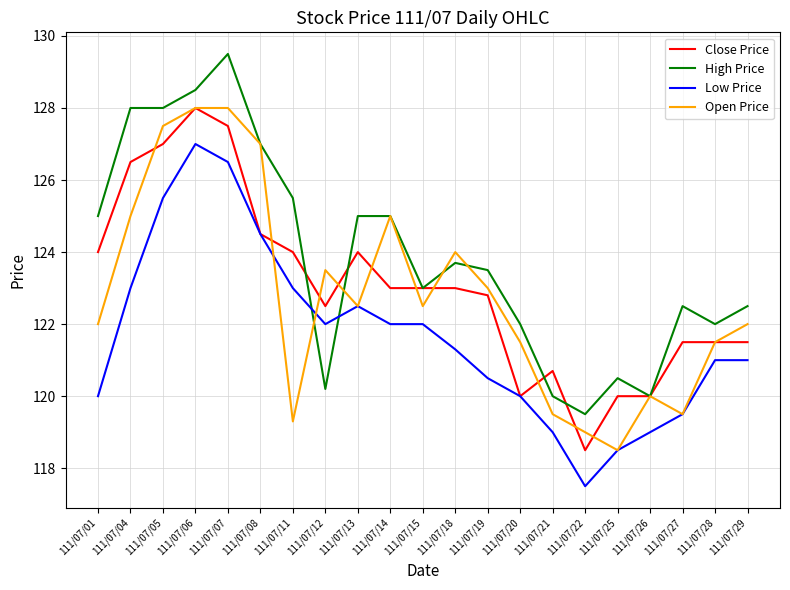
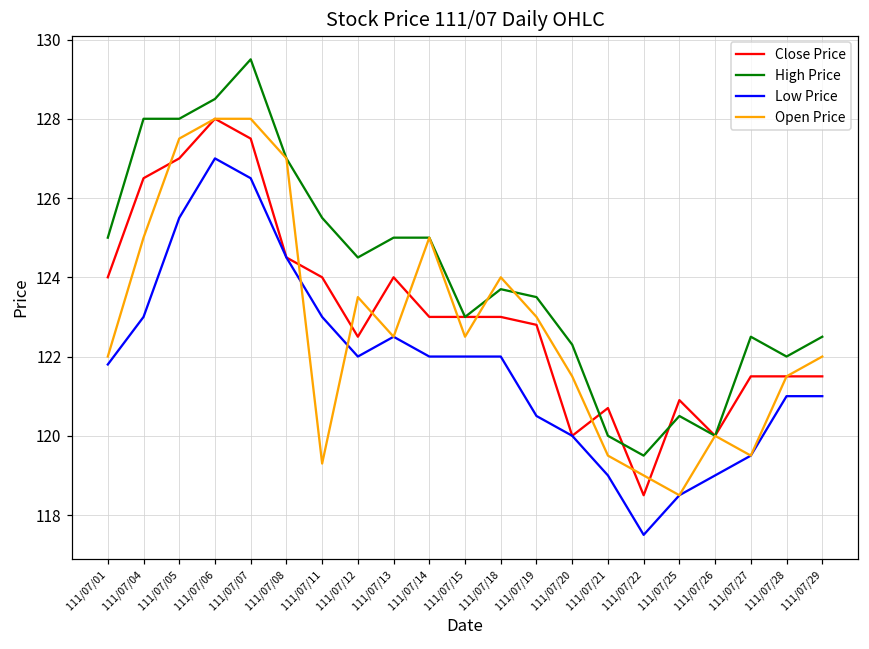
  {
    "Close Price": {
      "111/07/01": 124.0,
      "111/07/04": 126.5,
      "111/07/05": 127.0,
      "111/07/07": 127.5,
      "111/07/11": 124.0,
      "111/07/12": 122.5,
      "111/07/13": 124.0,
      "111/07/14": 123.0,
      "111/07/18": 123.0,
      "111/07/19": 122.8,
      "111/07/21": 120.7,
      "111/07/22": 118.5,
-     "111/07/25": 120.0,
+     "111/07/25": 120.9,
      "111/07/27": 121.5,
      "111/07/29": 121.5
    },
    "High Price": {
      "111/07/01": 125.0,
      "111/07/04": 128.0,
      "111/07/05": 128.0,
      "111/07/06": 128.5,
      "111/07/07": 129.5,
      "111/07/11": 125.5,
-     "111/07/12": 120.2,
+     "111/07/12": 124.5,
      "111/07/13": 125.0,
      "111/07/18": 123.7,
      "111/07/19": 123.5,
-     "111/07/20": 122.0,
+     "111/07/20": 122.3,
      "111/07/21": 120.0,
      "111/07/22": 119.5,
      "111/07/25": 120.5,
      "111/07/27": 122.5,
      "111/07/28": 122.0,
      "111/07/29": 122.5
    },
    "Low Price": {
-     "111/07/01": 120.0,
+     "111/07/01": 121.8,
      "111/07/04": 123.0,
      "111/07/05": 125.5,
      "111/07/06": 127.0,
      "111/07/07": 126.5,
      "111/07/11": 123.0,
      "111/07/12": 122.0,
      "111/07/14": 122.0,
      "111/07/15": 122.0,
-     "111/07/18": 121.3,
+     "111/07/18": 122.0,
      "111/07/19": 120.5,
      "111/07/21": 119.0,
      "111/07/22": 117.5,
      "111/07/26": 119.0,
      "111/07/28": 121.0,
      "111/07/29": 121.0
    },
    "Open Price": {
      "111/07/01": 122.0,
      "111/07/04": 125.0,
      "111/07/05": 127.5,
      "111/07/07": 128.0,
      "111/07/11": 119.3,
      "111/07/12": 123.5,
      "111/07/15": 122.5,
      "111/07/18": 124.0,
      "111/07/19": 123.0,
      "111/07/20": 121.5,
      "111/07/21": 119.5,
      "111/07/22": 119.0,
      "111/07/29": 122.0
    }
  }
